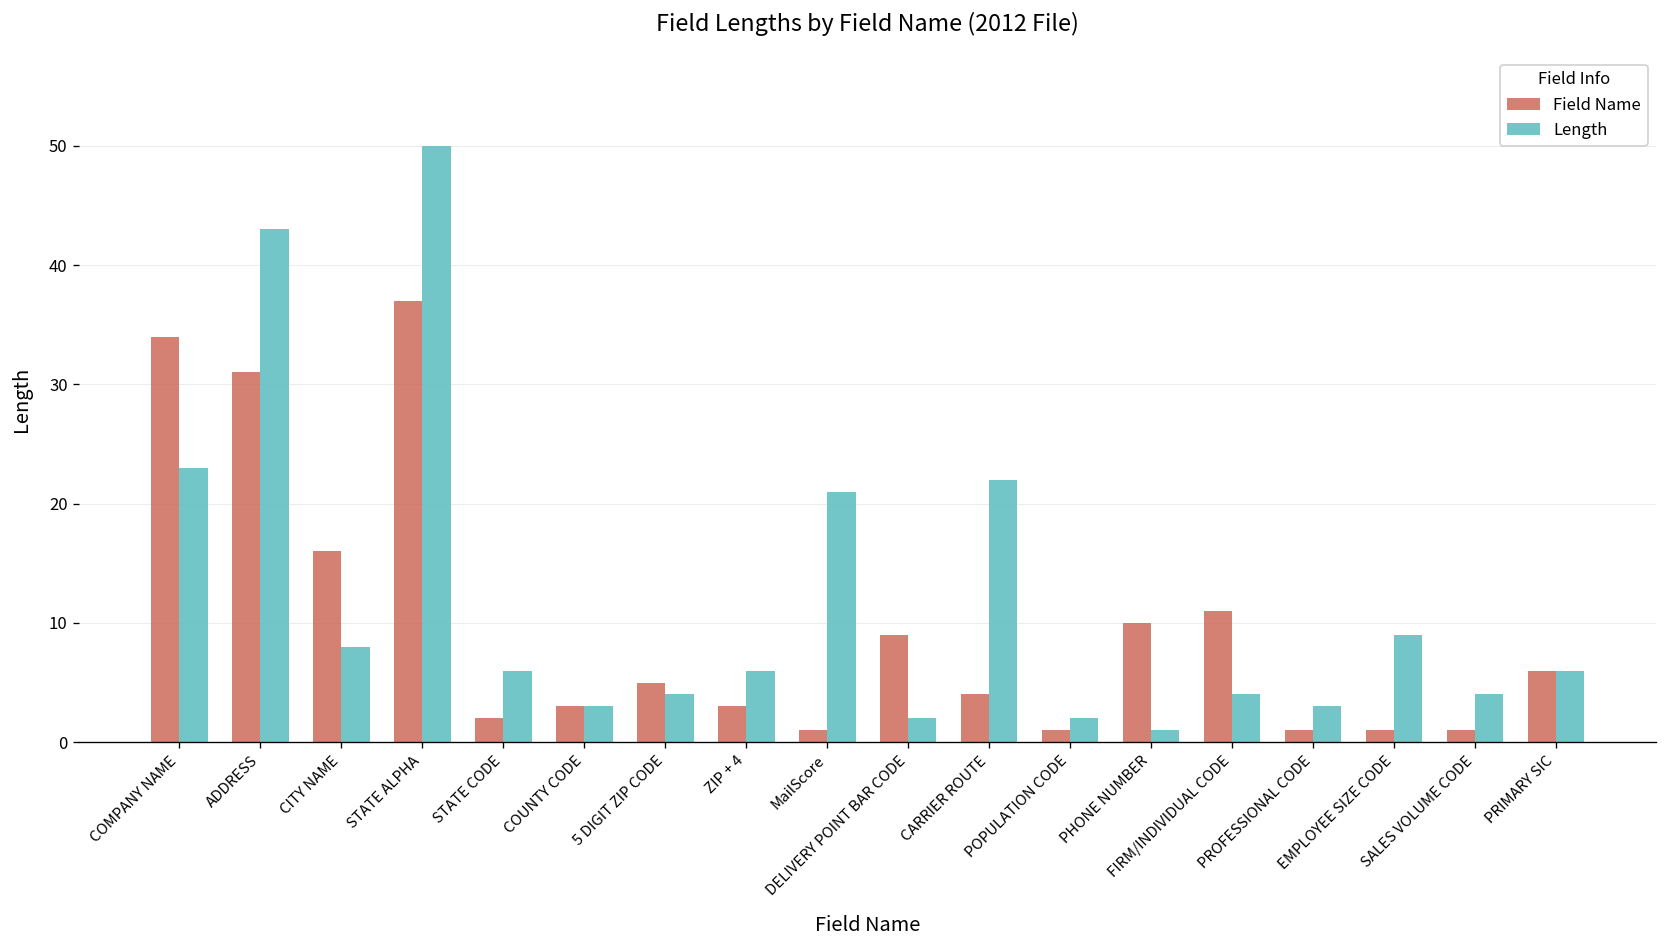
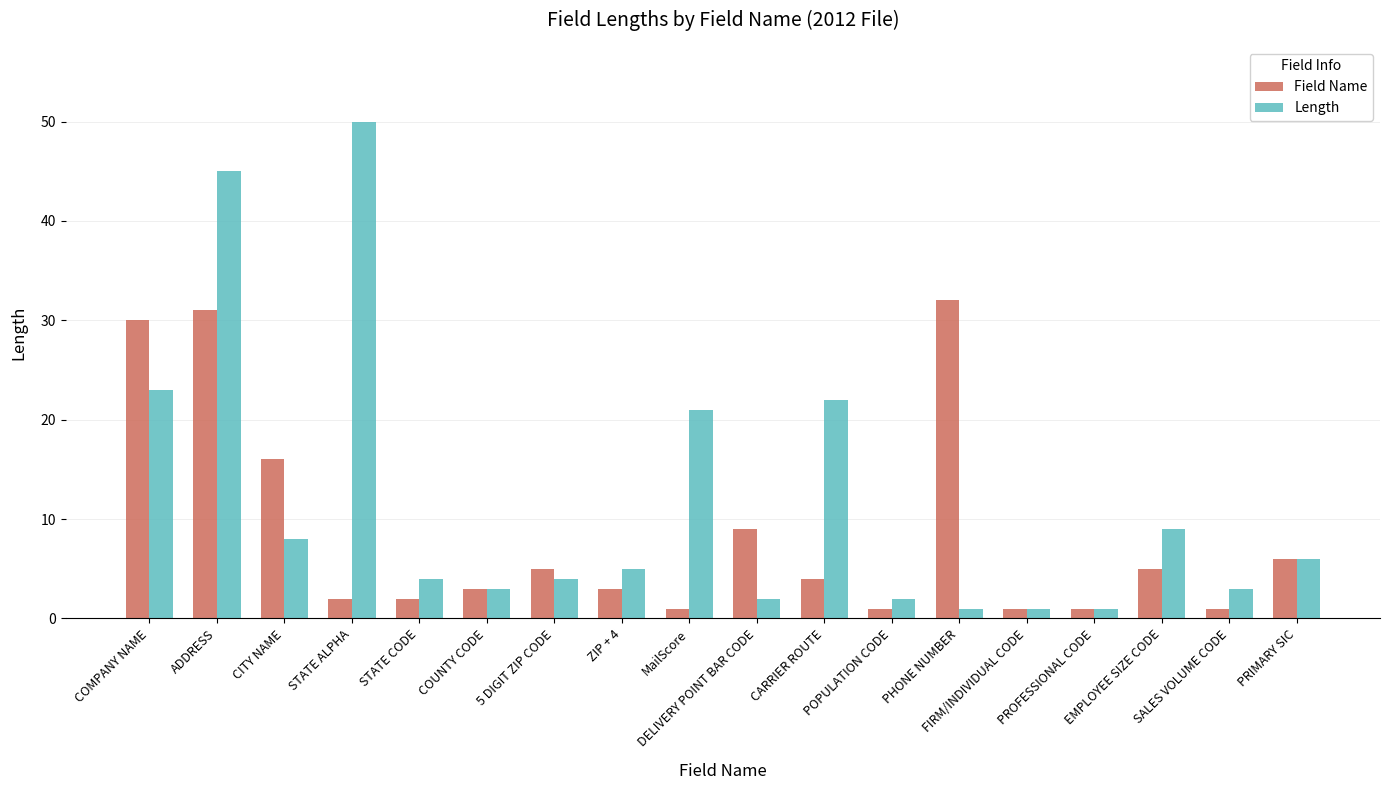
  {
    "Field Name": {
-     "COMPANY NAME": 34,
+     "COMPANY NAME": 30,
      "ADDRESS": 31,
      "CITY NAME": 16,
-     "STATE ALPHA": 37,
+     "STATE ALPHA": 2,
      "STATE CODE": 2,
      "COUNTY CODE": 3,
      "5 DIGIT ZIP CODE": 5,
      "ZIP + 4": 3,
      "MailScore": 1,
      "DELIVERY POINT BAR CODE": 9,
      "CARRIER ROUTE": 4,
      "POPULATION CODE": 1,
-     "PHONE NUMBER": 10,
-     "FIRM/INDIVIDUAL CODE": 11,
+     "PHONE NUMBER": 32,
+     "FIRM/INDIVIDUAL CODE": 1,
      "PROFESSIONAL CODE": 1,
-     "EMPLOYEE SIZE CODE": 1,
+     "EMPLOYEE SIZE CODE": 5,
      "SALES VOLUME CODE": 1,
      "PRIMARY SIC": 6
    },
    "Length": {
      "COMPANY NAME": 23,
-     "ADDRESS": 43,
+     "ADDRESS": 45,
      "CITY NAME": 8,
      "STATE ALPHA": 50,
-     "STATE CODE": 6,
+     "STATE CODE": 4,
      "COUNTY CODE": 3,
      "5 DIGIT ZIP CODE": 4,
-     "ZIP + 4": 6,
+     "ZIP + 4": 5,
      "MailScore": 21,
      "DELIVERY POINT BAR CODE": 2,
      "CARRIER ROUTE": 22,
      "POPULATION CODE": 2,
      "PHONE NUMBER": 1,
-     "FIRM/INDIVIDUAL CODE": 4,
-     "PROFESSIONAL CODE": 3,
+     "FIRM/INDIVIDUAL CODE": 1,
+     "PROFESSIONAL CODE": 1,
      "EMPLOYEE SIZE CODE": 9,
-     "SALES VOLUME CODE": 4,
+     "SALES VOLUME CODE": 3,
      "PRIMARY SIC": 6
    }
  }
